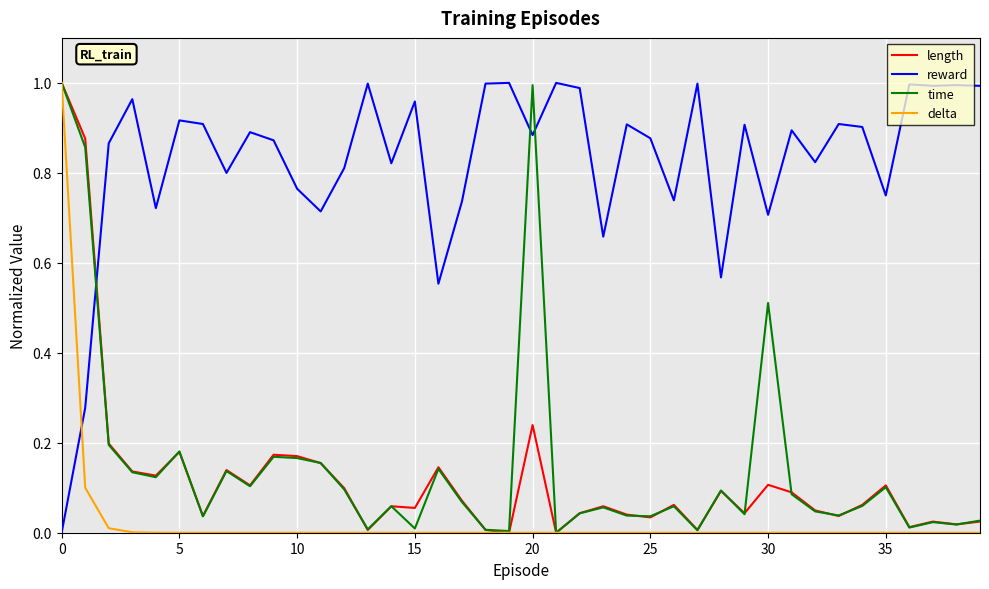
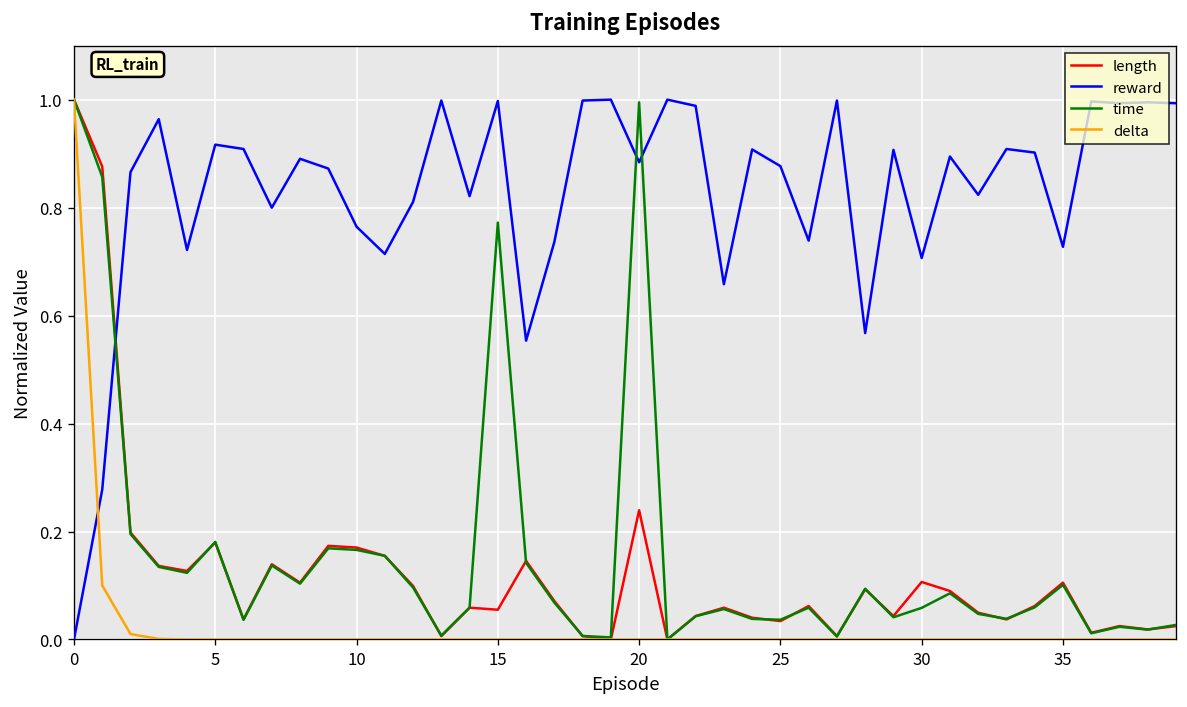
  {
    "length": {
      "15": 0.06,
      "20": 0.24,
      "30": 0.11
    },
    "reward": {
      "0": 0.00,
      "5": 0.92,
      "10": 0.76,
-     "15": 0.96,
+     "15": 1.00,
      "20": 0.88,
      "25": 0.88,
      "30": 0.71,
-     "35": 0.75
+     "35": 0.73
    },
    "time": {
-     "15": 0.01,
+     "15": 0.77,
      "20": 0.99,
-     "30": 0.51
+     "30": 0.06
    },
    "delta": {
      "5": 0.00,
      "10": 0.00,
      "15": 0.00,
      "20": 0.00,
      "25": 0.00,
      "30": 0.00,
      "35": 0.00
    }
  }
